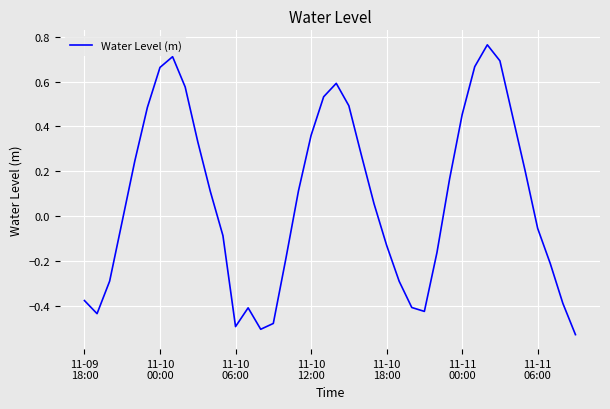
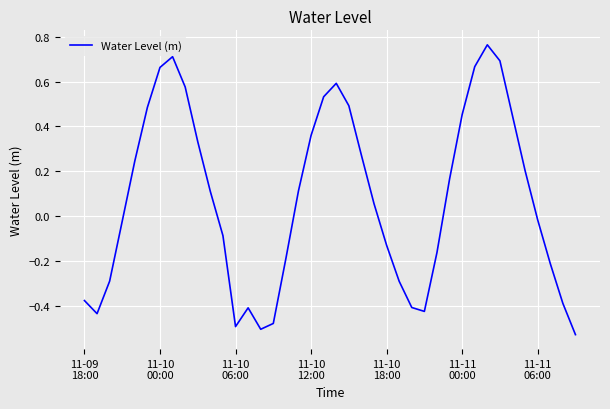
  {
    "11-09 18:00": -0.38,
    "11-10 00:00": 0.66,
    "11-10 06:00": -0.49,
    "11-10 12:00": 0.36,
    "11-10 18:00": -0.13,
    "11-11 00:00": 0.45,
-   "11-11 06:00": -0.06
+   "11-11 06:00": -0.02
  }
